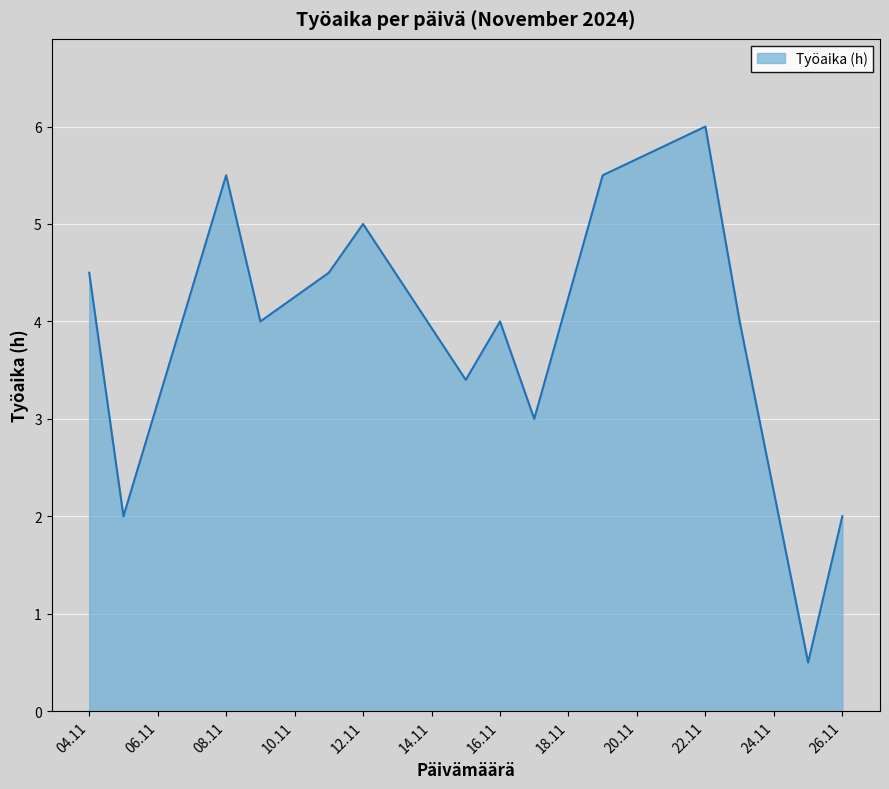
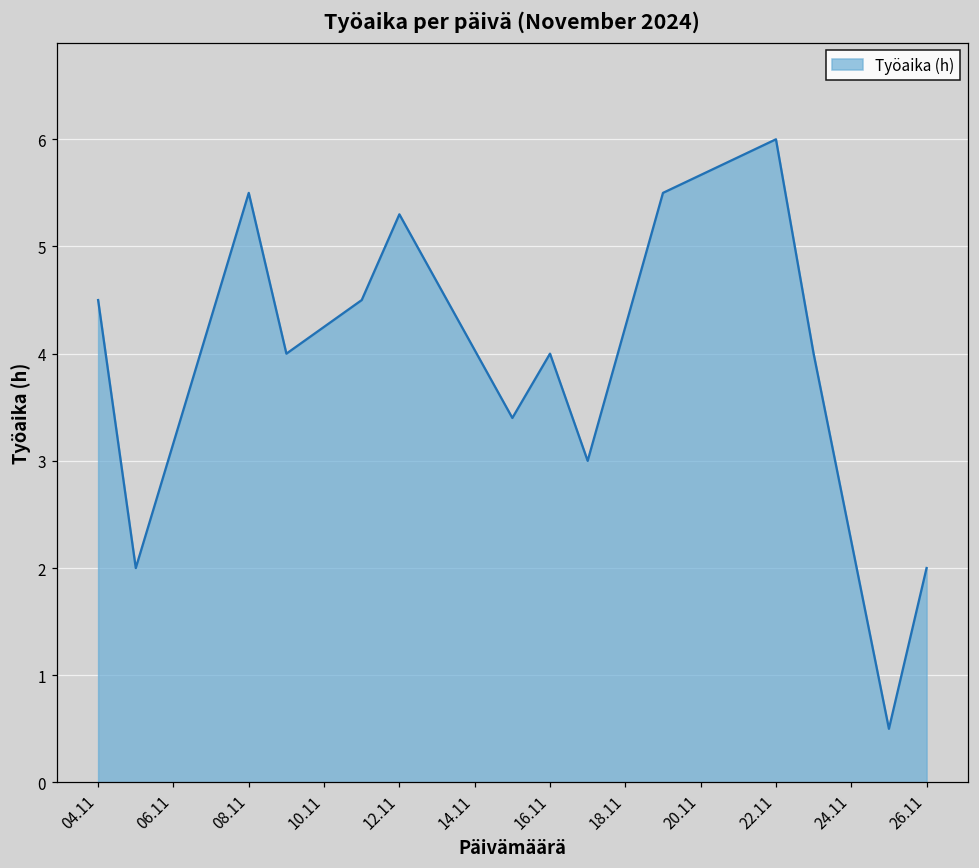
  {
    "04.11": 4.5,
    "08.11": 5.5,
-   "12.11": 5.0,
+   "12.11": 5.3,
    "16.11": 4.0,
    "22.11": 6.0,
    "26.11": 2.0
  }
